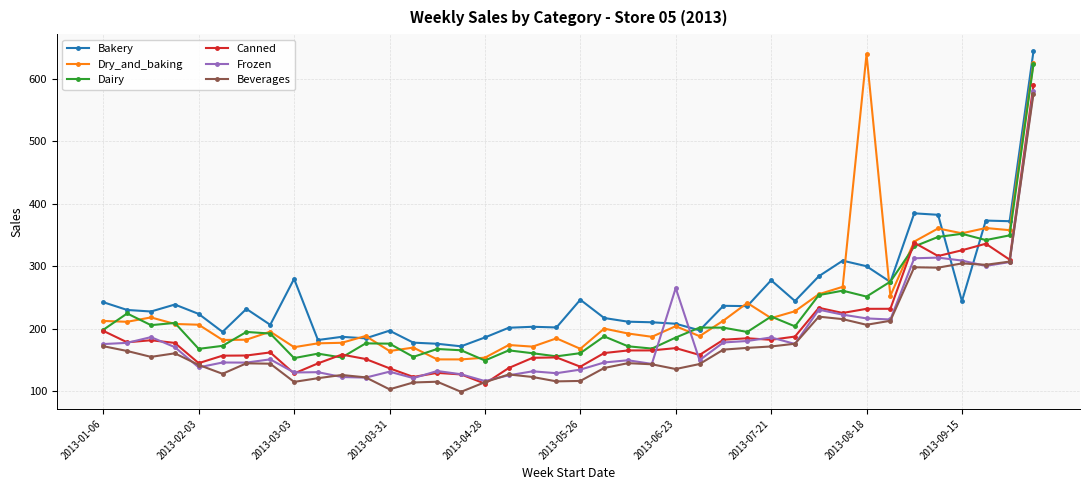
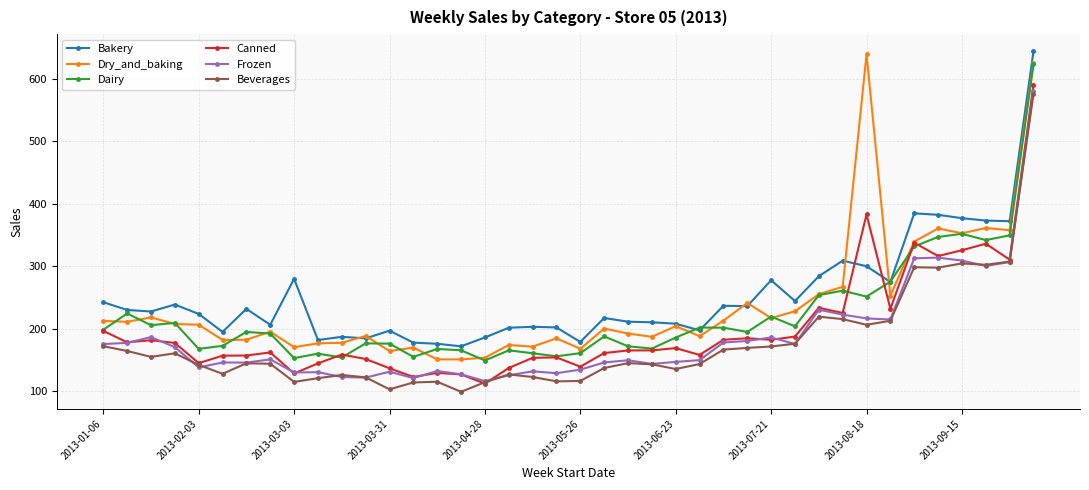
  {
    "Bakery": {
      "2013-01-06": 240,
      "2013-02-03": 220,
      "2013-03-03": 280,
      "2013-03-31": 200,
      "2013-04-28": 190,
-     "2013-05-26": 250,
+     "2013-05-26": 180,
      "2013-07-21": 280,
      "2013-08-18": 300,
-     "2013-09-15": 240
+     "2013-09-15": 380
    },
    "Dry_and_baking": {
      "2013-01-06": 210,
      "2013-02-03": 210,
      "2013-03-03": 170,
      "2013-03-31": 160,
      "2013-04-28": 150,
      "2013-05-26": 170,
      "2013-08-18": 640
    },
    "Dairy": {
      "2013-02-03": 170,
      "2013-03-03": 150,
      "2013-03-31": 180,
      "2013-04-28": 150,
      "2013-05-26": 160,
      "2013-06-23": 190,
      "2013-08-18": 250
    },
    "Canned": {
      "2013-03-31": 140,
      "2013-05-26": 140,
      "2013-06-23": 170,
-     "2013-08-18": 230,
+     "2013-08-18": 380,
      "2013-09-15": 330
    },
    "Frozen": {
      "2013-03-31": 130,
      "2013-05-26": 130,
-     "2013-06-23": 270,
+     "2013-06-23": 150,
      "2013-08-18": 220,
      "2013-09-15": 310
    },
    "Beverages": {
      "2013-03-03": 120,
      "2013-03-31": 100,
      "2013-05-26": 120,
      "2013-06-23": 140,
      "2013-07-21": 170,
      "2013-08-18": 210,
      "2013-09-15": 300
    }
  }
